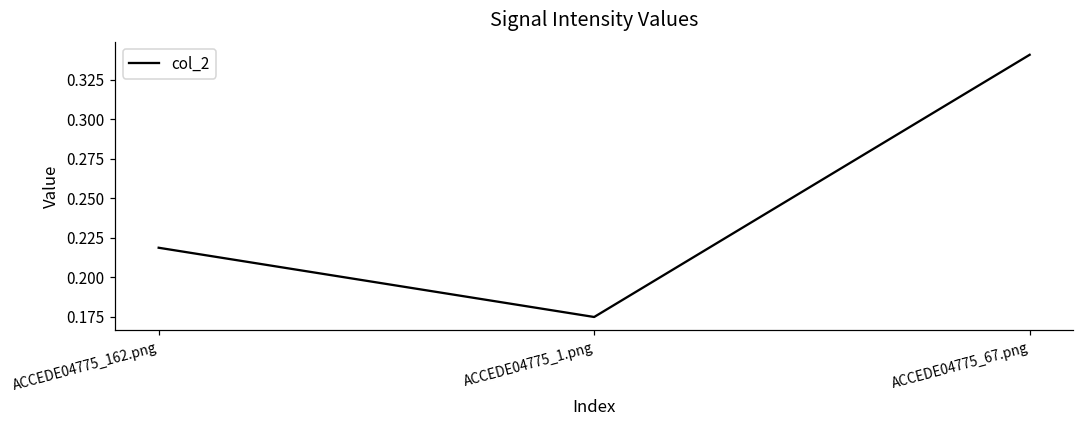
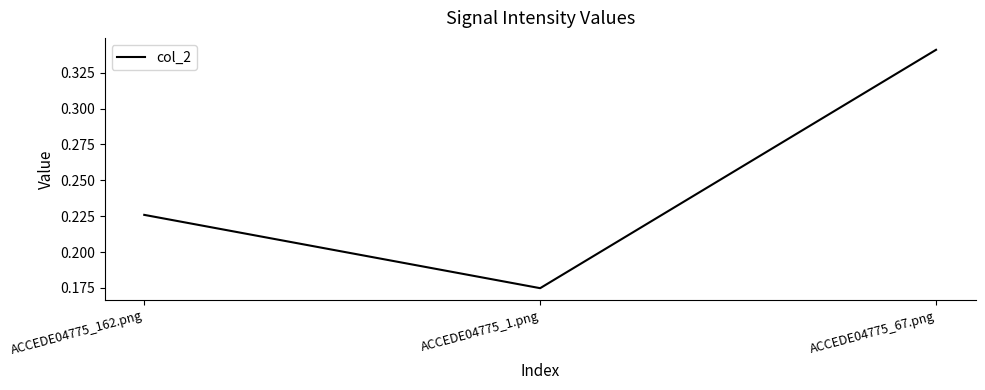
  {
-   "ACCEDE04775_162.png": 0.219,
+   "ACCEDE04775_162.png": 0.226,
    "ACCEDE04775_1.png": 0.175,
    "ACCEDE04775_67.png": 0.341
  }
